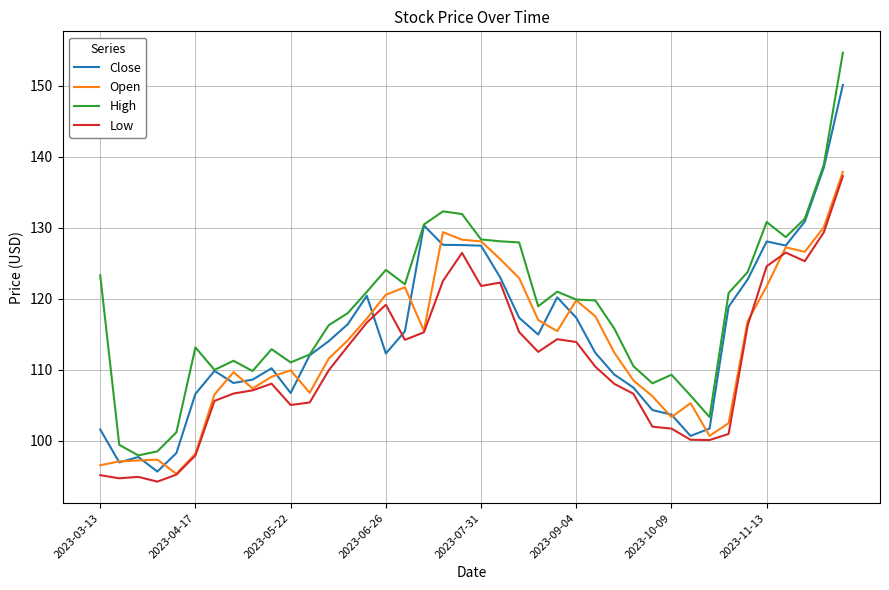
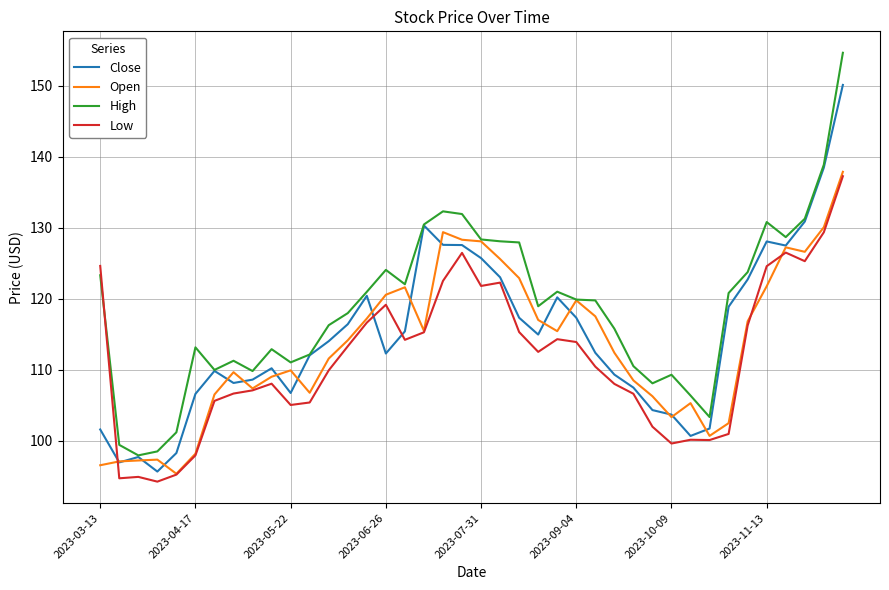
  {
    "Close": {
      "2023-03-13": 102,
      "2023-04-17": 107,
      "2023-05-22": 107,
      "2023-06-26": 112,
-     "2023-07-31": 127,
+     "2023-07-31": 126,
      "2023-09-04": 117,
      "2023-11-13": 128
    },
    "Open": {
      "2023-03-13": 97,
      "2023-05-22": 110,
      "2023-06-26": 121,
      "2023-11-13": 122
    },
    "High": {
      "2023-03-13": 123,
      "2023-04-17": 113,
      "2023-05-22": 111,
      "2023-06-26": 124,
      "2023-10-09": 109,
      "2023-11-13": 131
    },
    "Low": {
-     "2023-03-13": 95,
+     "2023-03-13": 125,
      "2023-05-22": 105,
      "2023-06-26": 119,
      "2023-07-31": 122,
      "2023-09-04": 114,
-     "2023-10-09": 102,
+     "2023-10-09": 100,
      "2023-11-13": 125
    }
  }
